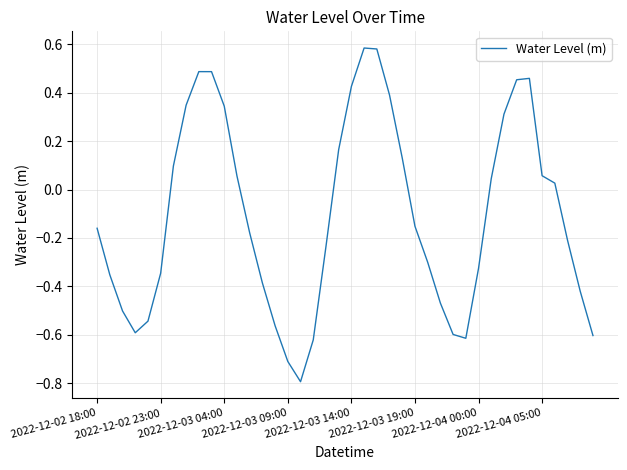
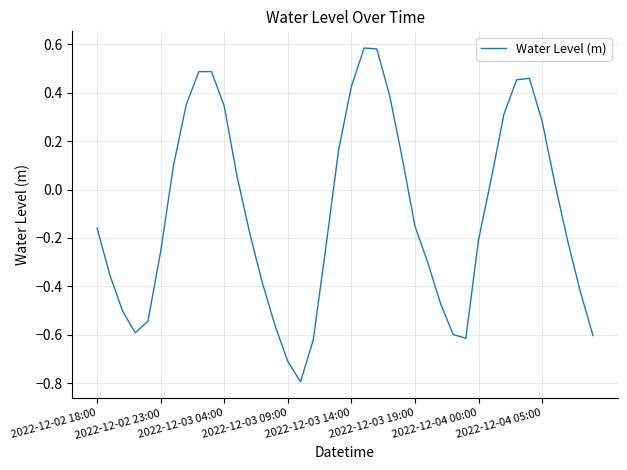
  {
    "2022-12-02 18:00": -0.16,
-   "2022-12-02 23:00": -0.35,
+   "2022-12-02 23:00": -0.26,
    "2022-12-03 04:00": 0.34,
    "2022-12-03 09:00": -0.71,
    "2022-12-03 14:00": 0.43,
    "2022-12-03 19:00": -0.15,
-   "2022-12-04 00:00": -0.33,
-   "2022-12-04 05:00": 0.06
+   "2022-12-04 00:00": -0.21,
+   "2022-12-04 05:00": 0.28
  }
